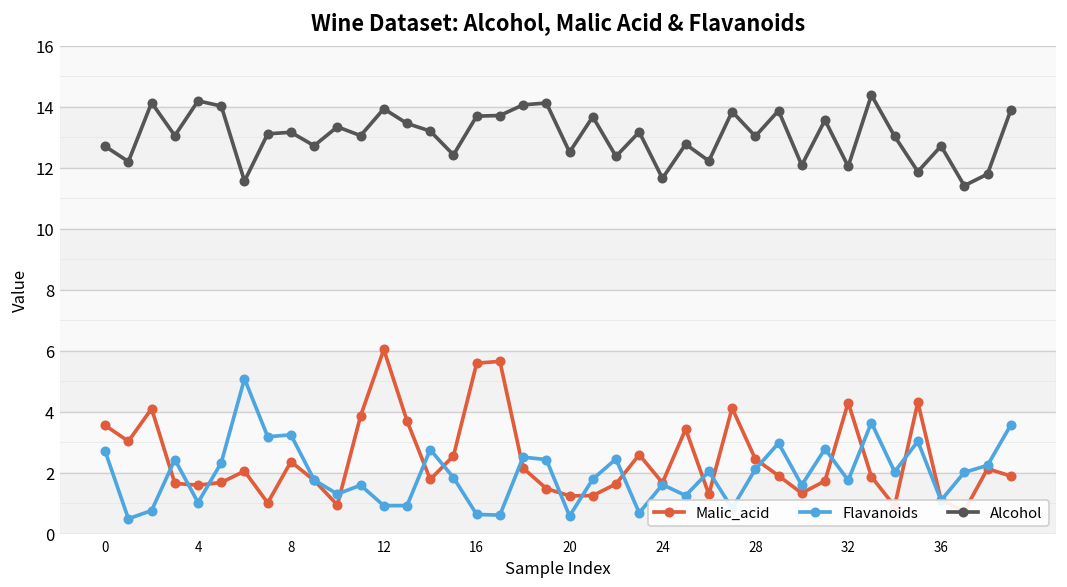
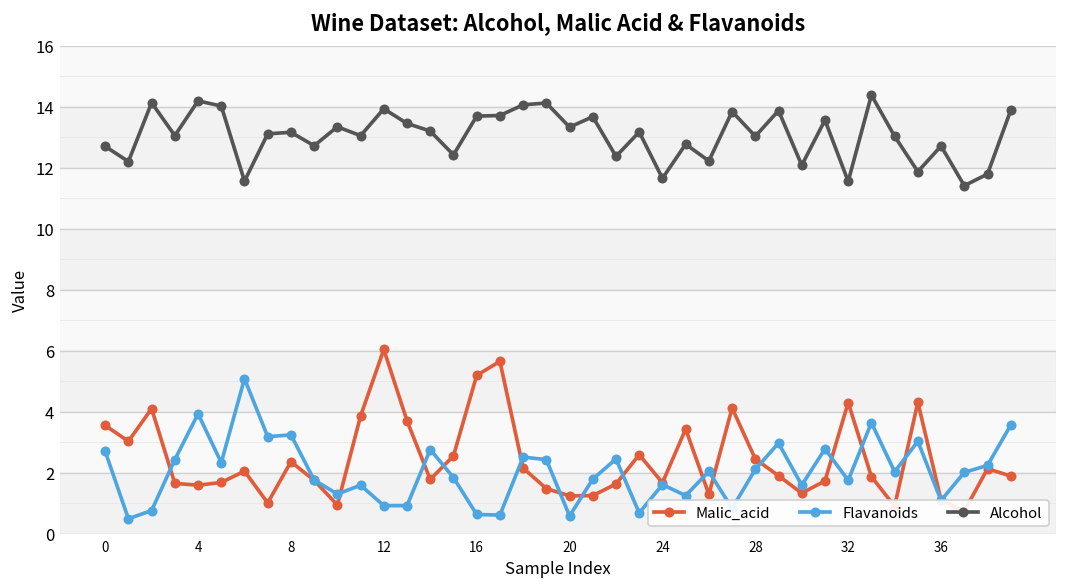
  {
    "Malic_acid": {
      "0": 3.6,
      "4": 1.6,
      "8": 2.4,
      "12": 6.0,
-     "16": 5.6,
+     "16": 5.2,
      "20": 1.2,
      "28": 2.5,
      "32": 4.3
    },
    "Flavanoids": {
      "0": 2.7,
-     "4": 1.0,
+     "4": 3.9,
      "8": 3.2,
      "12": 0.9,
      "16": 0.6,
      "20": 0.6,
      "28": 2.1,
      "32": 1.8
    },
    "Alcohol": {
      "0": 12.7,
      "4": 14.2,
      "8": 13.2,
      "12": 13.9,
      "16": 13.7,
-     "20": 12.5,
+     "20": 13.3,
      "24": 11.7,
      "28": 13.0,
-     "32": 12.0,
+     "32": 11.6,
      "36": 12.7
    }
  }
